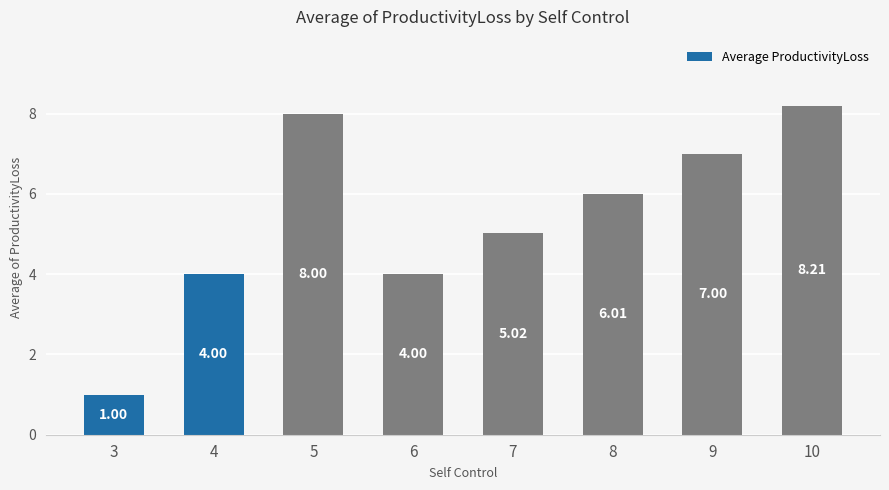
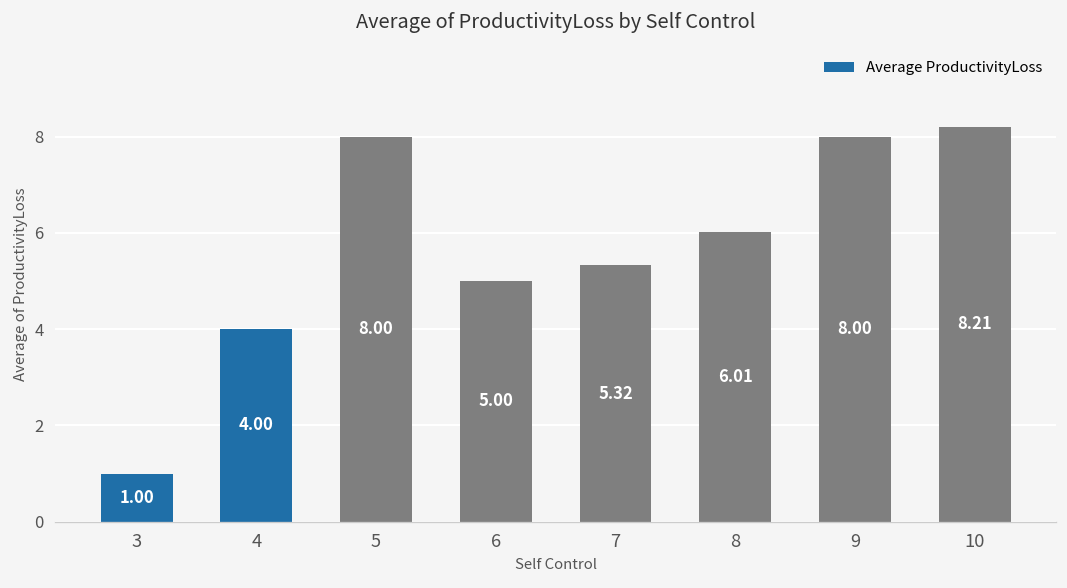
  {
    "3": 1.00,
    "4": 4.00,
    "5": 8.00,
-   "6": 4.00,
-   "7": 5.02,
+   "6": 5.00,
+   "7": 5.32,
    "8": 6.01,
-   "9": 7.00,
+   "9": 8.00,
    "10": 8.21
  }
